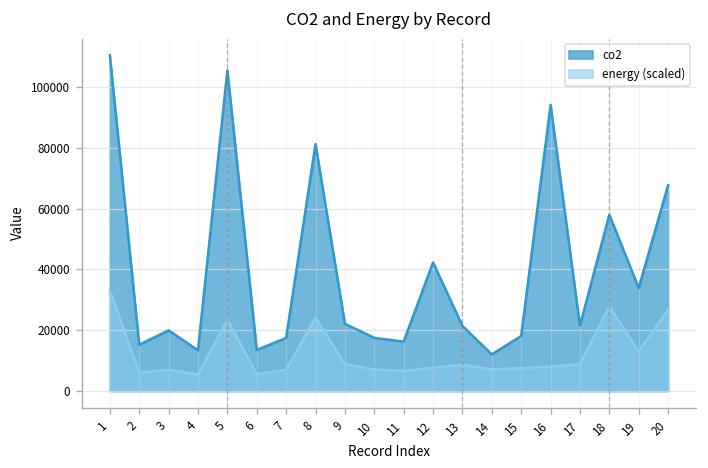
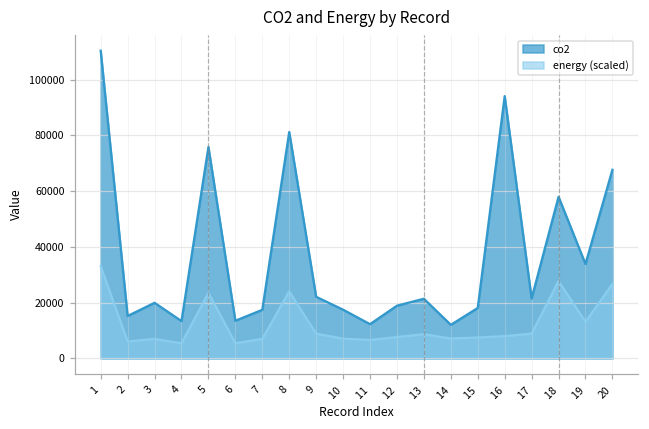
  {
    "co2": {
      "1": 110000,
      "2": 15000,
      "3": 20000,
      "4": 13000,
-     "5": 105000,
+     "5": 76000,
      "6": 14000,
      "7": 17000,
      "8": 81000,
      "9": 22000,
      "10": 17000,
-     "11": 16000,
-     "12": 42000,
+     "11": 12000,
+     "12": 19000,
      "13": 21000,
      "14": 12000,
      "15": 18000,
      "16": 94000,
      "17": 22000,
      "18": 58000,
      "19": 34000,
      "20": 68000
    },
    "energy (scaled)": {
      "1": 33000,
      "2": 6000,
      "3": 7000,
      "4": 5000,
      "5": 24000,
      "6": 5000,
      "7": 7000,
      "8": 24000,
      "9": 9000,
      "10": 7000,
      "11": 7000,
      "12": 8000,
      "13": 9000,
      "14": 7000,
      "15": 8000,
      "16": 8000,
      "17": 9000,
      "18": 28000,
      "19": 13000,
      "20": 27000
    }
  }
